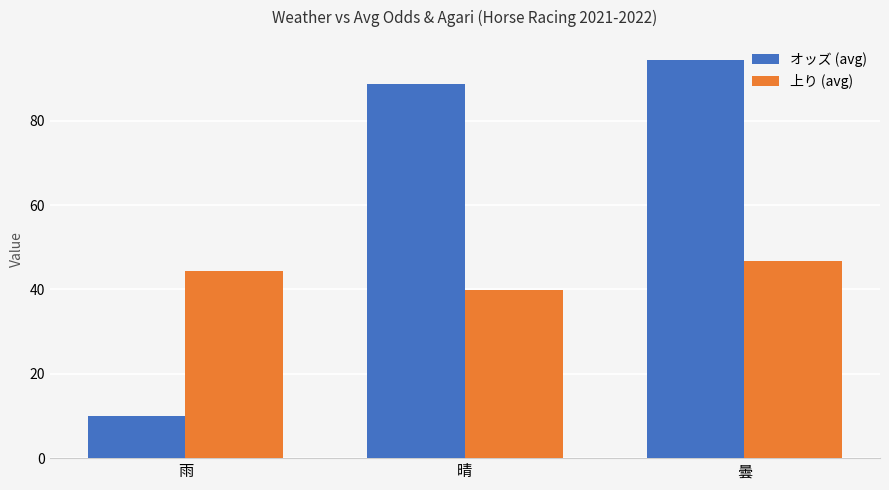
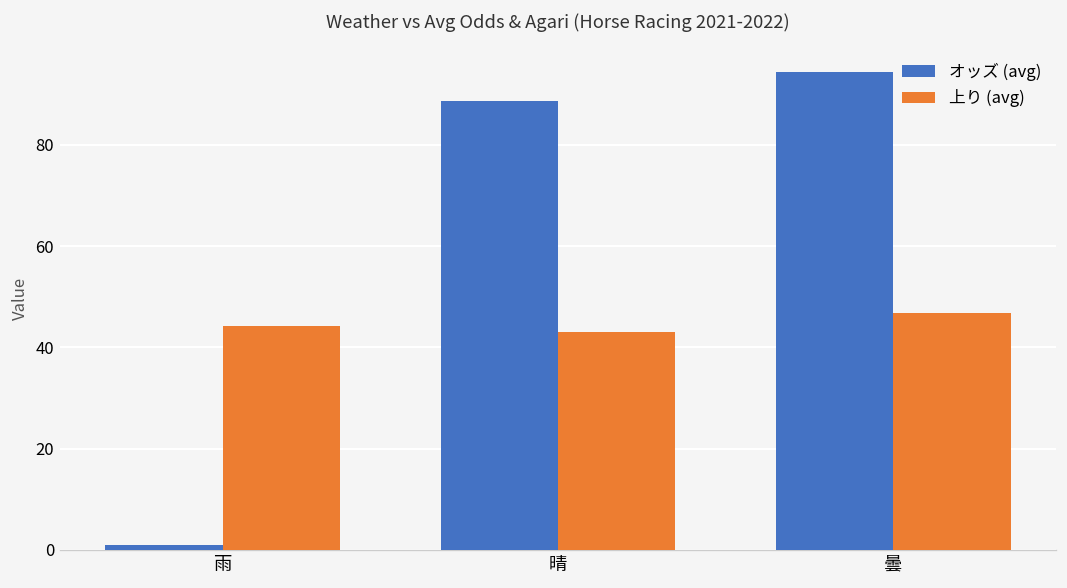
  {
    "オッズ (avg)": {
-     "雨": 10,
+     "雨": 1,
      "晴": 89,
      "曇": 94
    },
    "上り (avg)": {
      "雨": 44,
-     "晴": 40,
+     "晴": 43,
      "曇": 47
    }
  }
